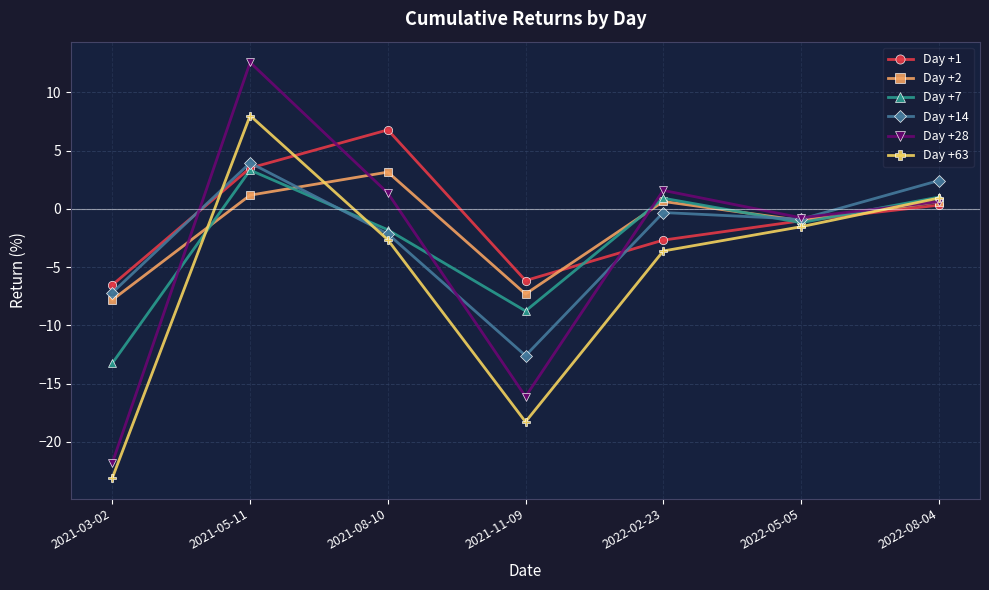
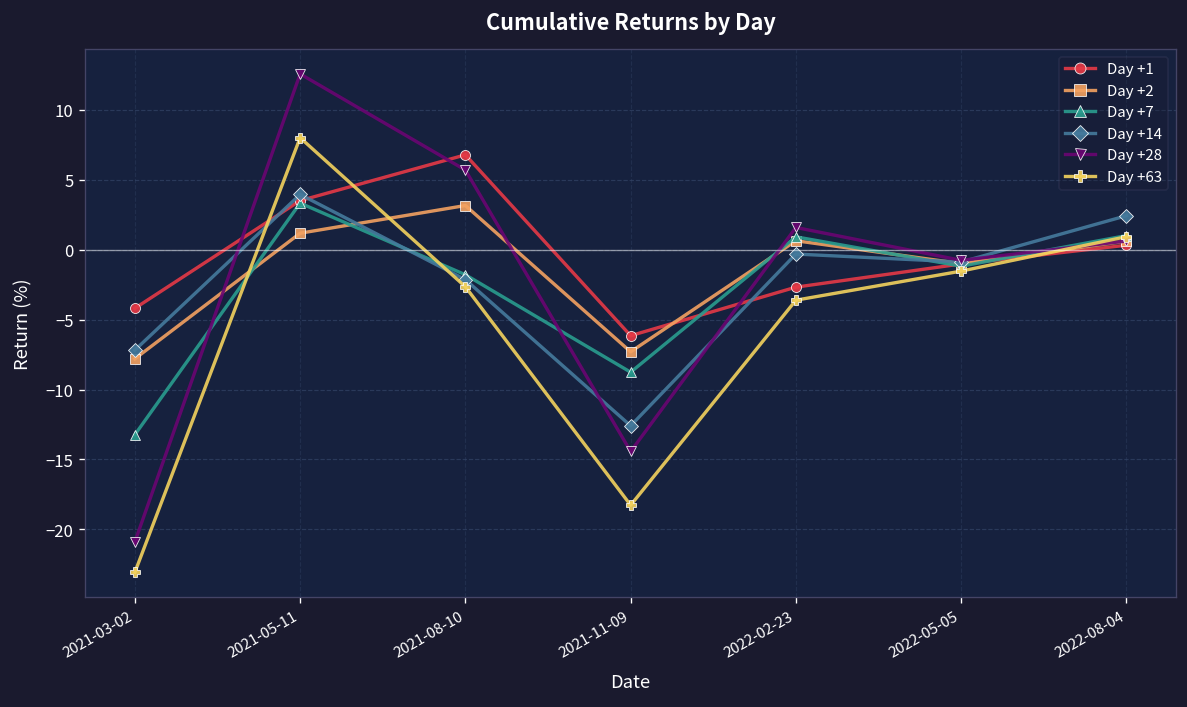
  {
    "Day +1": {
-     "2021-03-02": -6.5,
+     "2021-03-02": -4.2,
      "2021-08-10": 6.8,
      "2021-11-09": -6.1,
      "2022-02-23": -2.7,
      "2022-08-04": 0.3
    },
    "Day +28": {
-     "2021-03-02": -21.8,
+     "2021-03-02": -20.9,
      "2021-05-11": 12.6,
-     "2021-08-10": 1.4,
-     "2021-11-09": -16.1,
+     "2021-08-10": 5.7,
+     "2021-11-09": -14.4,
      "2022-02-23": 1.6
    }
  }
